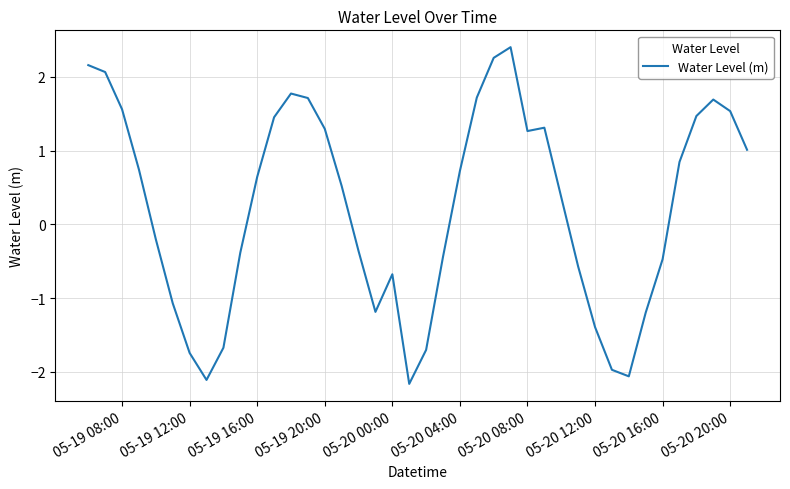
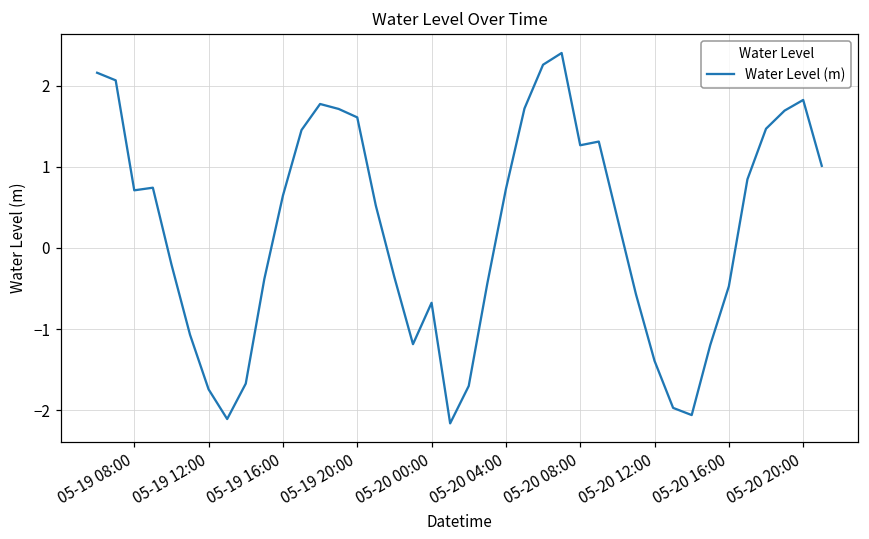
  {
-   "05-19 08:00": 1.6,
+   "05-19 08:00": 0.7,
    "05-19 12:00": -1.7,
    "05-19 16:00": 0.6,
-   "05-19 20:00": 1.3,
+   "05-19 20:00": 1.6,
    "05-20 00:00": -0.7,
    "05-20 04:00": 0.7,
    "05-20 08:00": 1.3,
    "05-20 12:00": -1.4,
    "05-20 16:00": -0.5,
-   "05-20 20:00": 1.5
+   "05-20 20:00": 1.8
  }
